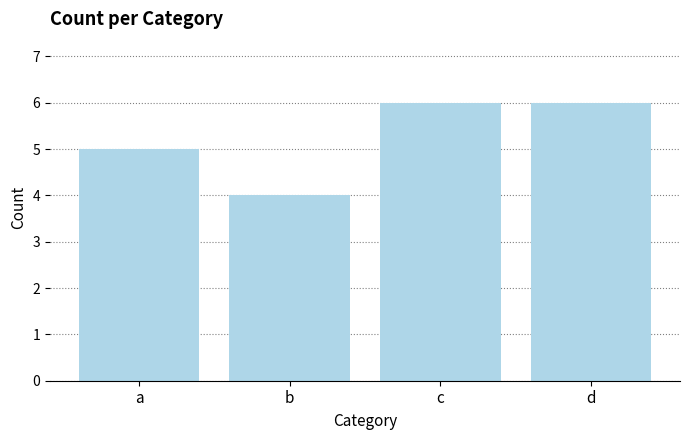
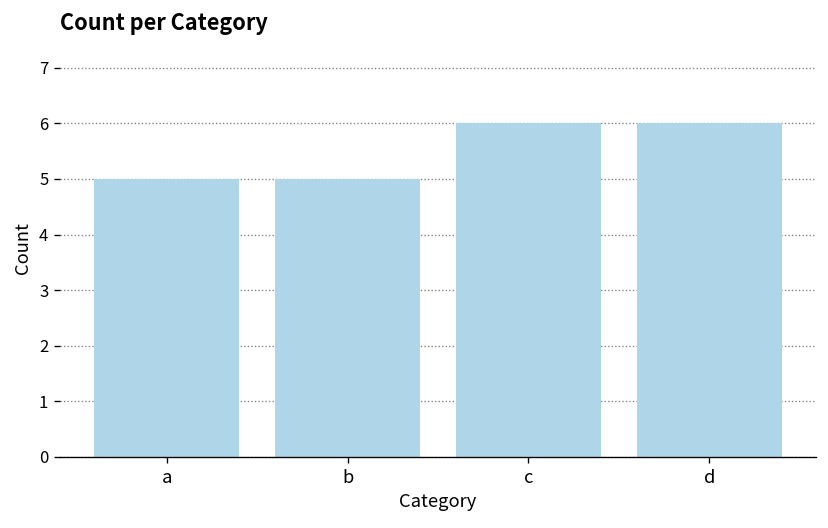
  {
    "a": 5,
-   "b": 4,
+   "b": 5,
    "c": 6,
    "d": 6
  }
